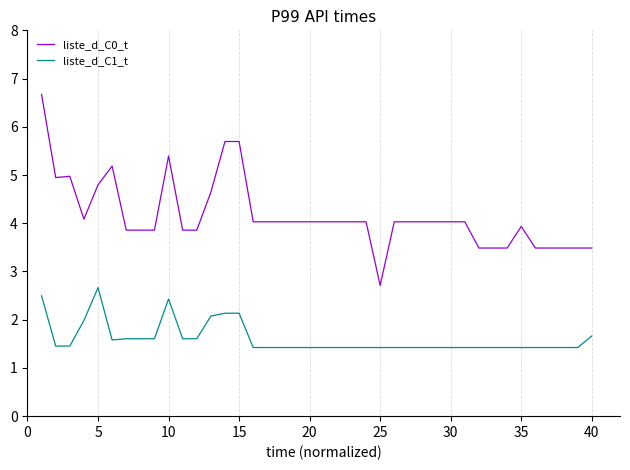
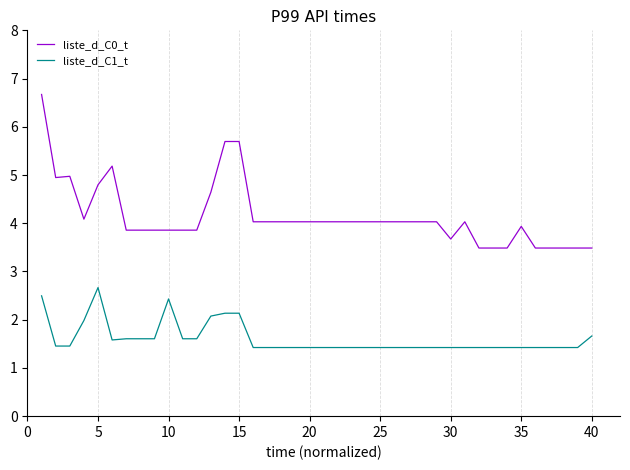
  {
    "liste_d_C0_t": {
      "5": 4.8,
-     "10": 5.4,
+     "10": 3.9,
      "15": 5.7,
      "20": 4.0,
-     "25": 2.7,
-     "30": 4.0,
+     "25": 4.0,
+     "30": 3.7,
      "35": 3.9,
      "40": 3.5
    },
    "liste_d_C1_t": {
      "5": 2.7,
      "10": 2.4,
      "15": 2.1,
      "20": 1.4,
      "25": 1.4,
      "30": 1.4,
      "35": 1.4,
      "40": 1.7
    }
  }
